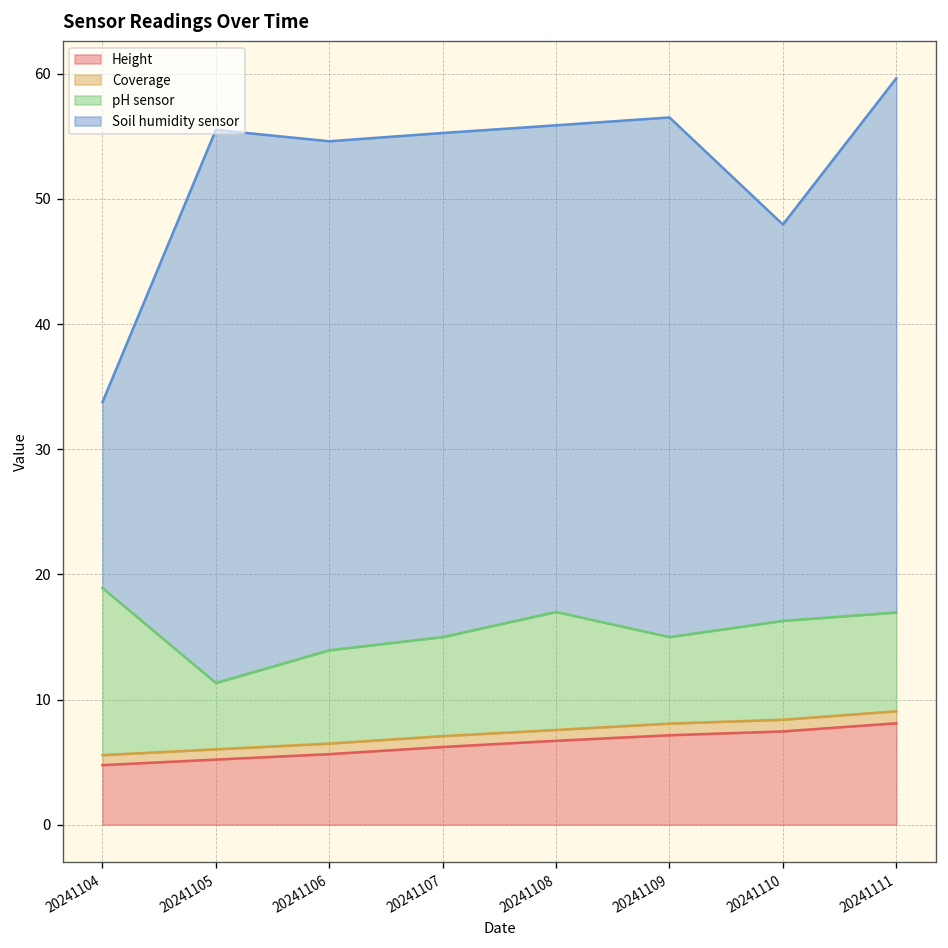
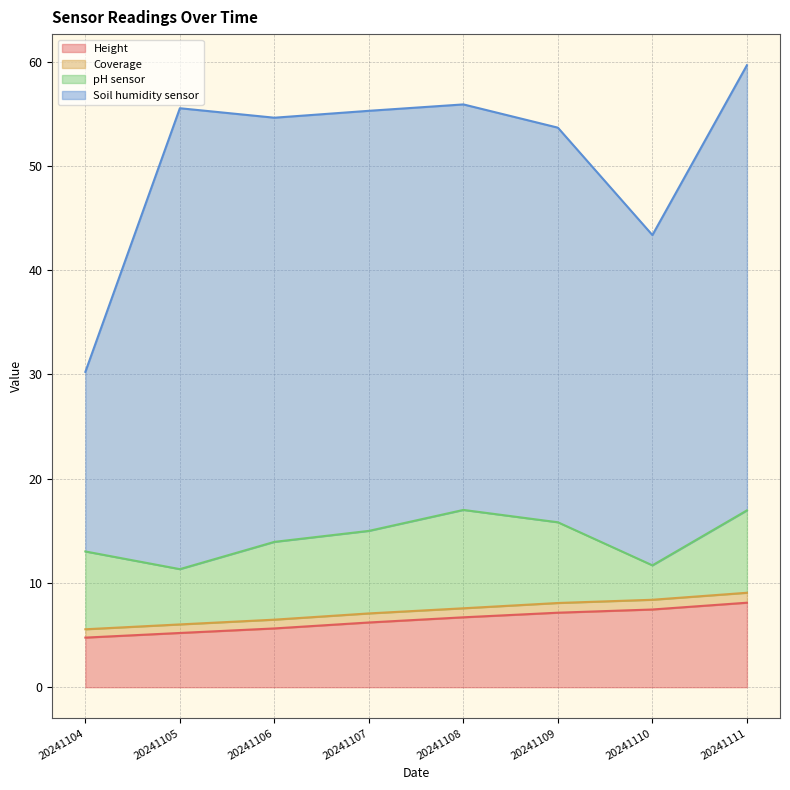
  {
    "pH sensor": {
-     "20241104": 13.4,
+     "20241104": 7.5,
      "20241105": 5.3,
      "20241106": 7.5,
      "20241107": 7.9,
      "20241108": 9.4,
-     "20241109": 6.9,
-     "20241110": 7.9,
+     "20241109": 7.7,
+     "20241110": 3.3,
      "20241111": 7.9
    },
    "Soil humidity sensor": {
-     "20241104": 14.8,
+     "20241104": 17.2,
      "20241105": 44.2,
      "20241106": 40.7,
      "20241107": 40.3,
      "20241108": 38.9,
-     "20241109": 41.5,
+     "20241109": 37.8,
      "20241110": 31.7,
      "20241111": 42.7
    }
  }
